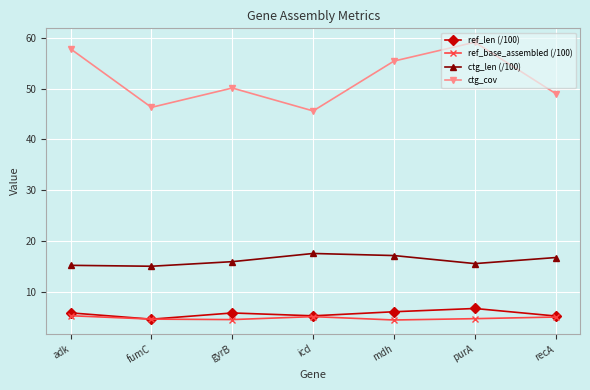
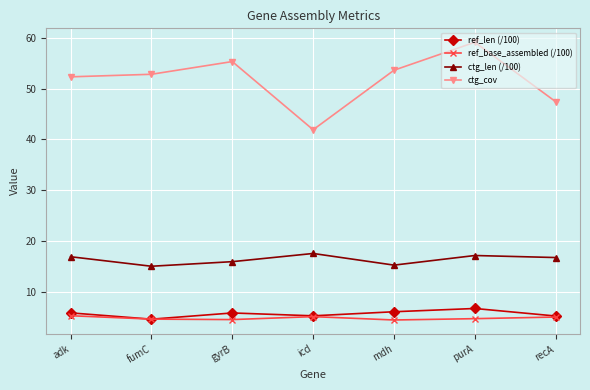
  {
    "ref_len (/100)": {
      "adk": 6,
      "gyrB": 6,
      "mdh": 6,
      "purA": 7
    },
    "ref_base_assembled (/100)": {
      "adk": 5,
      "gyrB": 5,
      "mdh": 5,
      "purA": 5
    },
    "ctg_len (/100)": {
-     "adk": 15,
+     "adk": 17,
      "fumC": 15,
      "gyrB": 16,
      "icd": 18,
-     "mdh": 17,
-     "purA": 16,
+     "mdh": 15,
+     "purA": 17,
      "recA": 17
    },
    "ctg_cov": {
-     "adk": 58,
-     "fumC": 46,
-     "gyrB": 50,
-     "icd": 46,
-     "mdh": 55,
-     "recA": 49
+     "adk": 52,
+     "fumC": 53,
+     "gyrB": 55,
+     "icd": 42,
+     "mdh": 54,
+     "recA": 47
    }
  }
